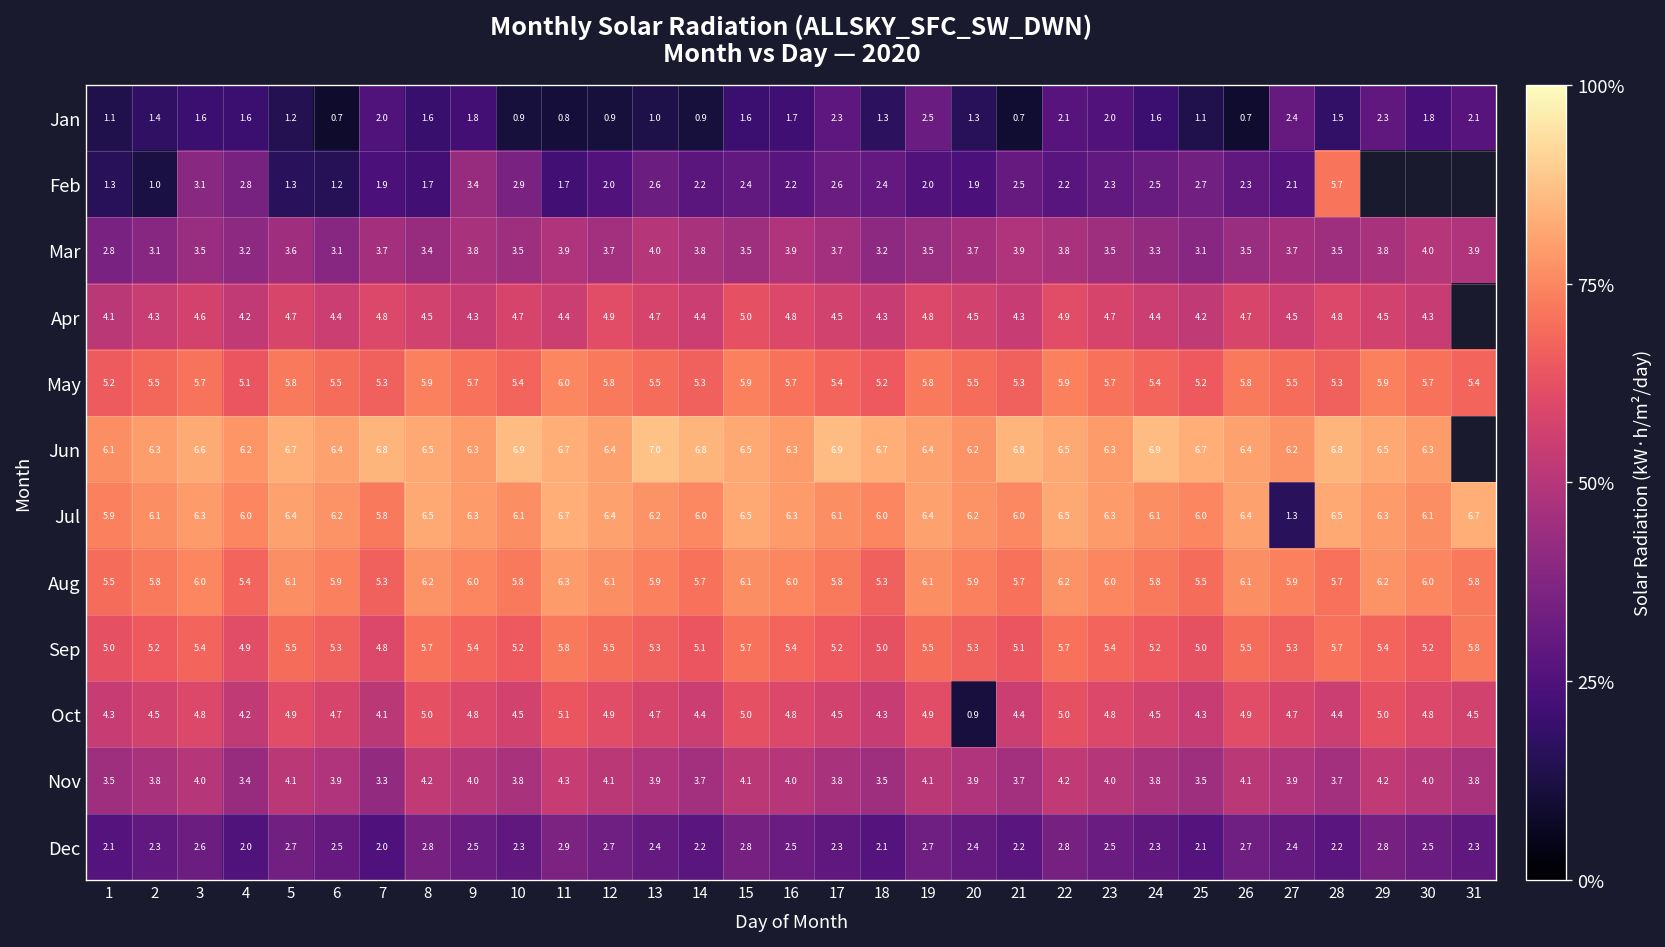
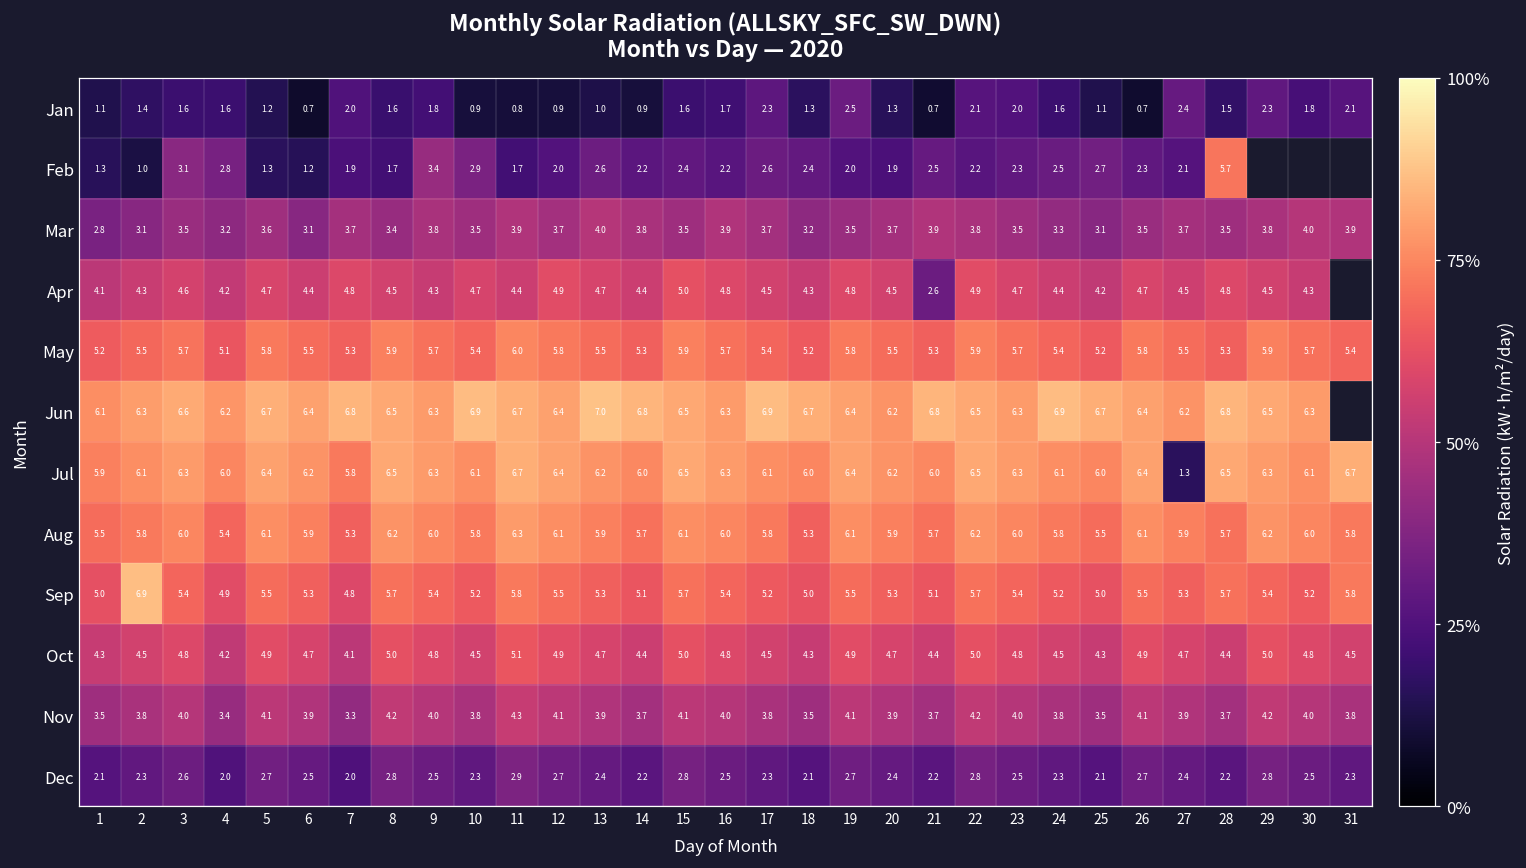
  {
    "Apr": {
      "1": 4.1,
      "2": 4.3,
      "3": 4.6,
      "4": 4.2,
      "5": 4.7,
      "6": 4.4,
      "7": 4.8,
      "8": 4.5,
      "9": 4.3,
      "10": 4.7,
      "11": 4.4,
      "12": 4.9,
      "13": 4.7,
      "14": 4.4,
      "15": 5.0,
      "16": 4.8,
      "17": 4.5,
      "18": 4.3,
      "19": 4.8,
      "20": 4.5,
-     "21": 4.3,
+     "21": 2.6,
      "22": 4.9,
      "23": 4.7,
      "24": 4.4,
      "25": 4.2,
      "26": 4.7,
      "27": 4.5,
      "28": 4.8,
      "29": 4.5,
      "30": 4.3
    },
    "Sep": {
      "1": 5.0,
-     "2": 5.2,
+     "2": 6.9,
      "3": 5.4,
      "4": 4.9,
      "5": 5.5,
      "6": 5.3,
      "7": 4.8,
      "8": 5.7,
      "9": 5.4,
      "10": 5.2,
      "11": 5.8,
      "12": 5.5,
      "13": 5.3,
      "14": 5.1,
      "15": 5.7,
      "16": 5.4,
      "17": 5.2,
      "18": 5.0,
      "19": 5.5,
      "20": 5.3,
      "21": 5.1,
      "22": 5.7,
      "23": 5.4,
      "24": 5.2,
      "25": 5.0,
      "26": 5.5,
      "27": 5.3,
      "28": 5.7,
      "29": 5.4,
      "30": 5.2,
      "31": 5.8
    },
    "Oct": {
      "1": 4.3,
      "2": 4.5,
      "3": 4.8,
      "4": 4.2,
      "5": 4.9,
      "6": 4.7,
      "7": 4.1,
      "8": 5.0,
      "9": 4.8,
      "10": 4.5,
      "11": 5.1,
      "12": 4.9,
      "13": 4.7,
      "14": 4.4,
      "15": 5.0,
      "16": 4.8,
      "17": 4.5,
      "18": 4.3,
      "19": 4.9,
-     "20": 0.9,
+     "20": 4.7,
      "21": 4.4,
      "22": 5.0,
      "23": 4.8,
      "24": 4.5,
      "25": 4.3,
      "26": 4.9,
      "27": 4.7,
      "28": 4.4,
      "29": 5.0,
      "30": 4.8,
      "31": 4.5
    }
  }
